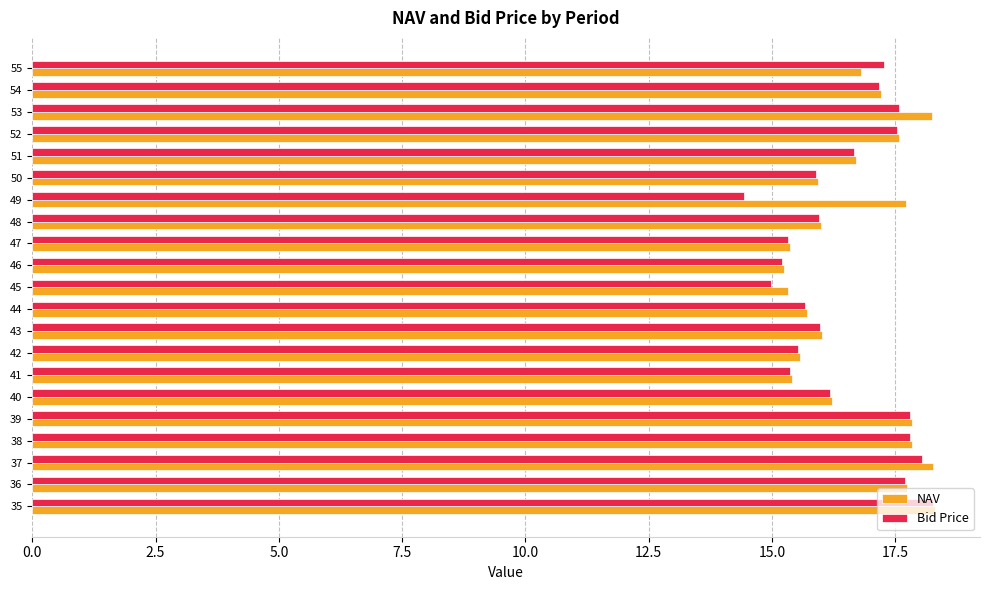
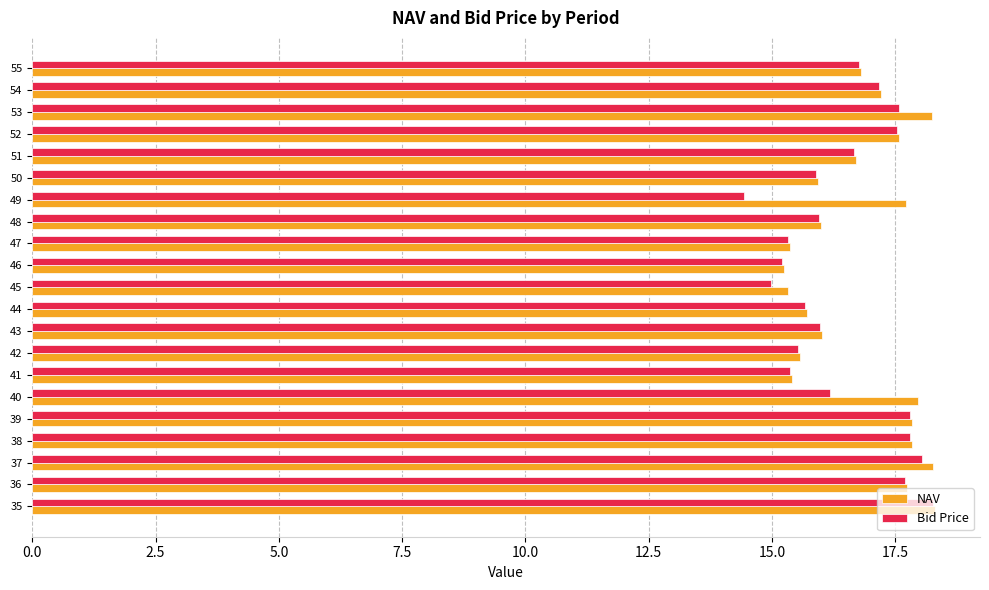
  {
    "NAV": {
      "55": 16.8,
      "54": 17.2,
      "53": 18.2,
      "52": 17.6,
      "51": 16.7,
      "50": 15.9,
      "49": 17.7,
      "48": 16.0,
      "47": 15.4,
      "46": 15.2,
      "45": 15.3,
      "44": 15.7,
      "43": 16.0,
      "42": 15.6,
      "41": 15.4,
-     "40": 16.2,
+     "40": 18.0,
      "39": 17.8,
      "38": 17.8,
      "37": 18.3
    },
    "Bid Price": {
-     "55": 17.3,
+     "55": 16.8,
      "54": 17.2,
      "53": 17.6,
      "52": 17.5,
      "51": 16.7,
      "50": 15.9,
      "49": 14.4,
      "48": 16.0,
      "47": 15.3,
      "46": 15.2,
      "45": 15.0,
      "44": 15.7,
      "43": 16.0,
      "42": 15.5,
      "41": 15.4,
      "40": 16.2,
      "39": 17.8,
      "38": 17.8,
      "37": 18.0,
      "36": 17.7
    }
  }
